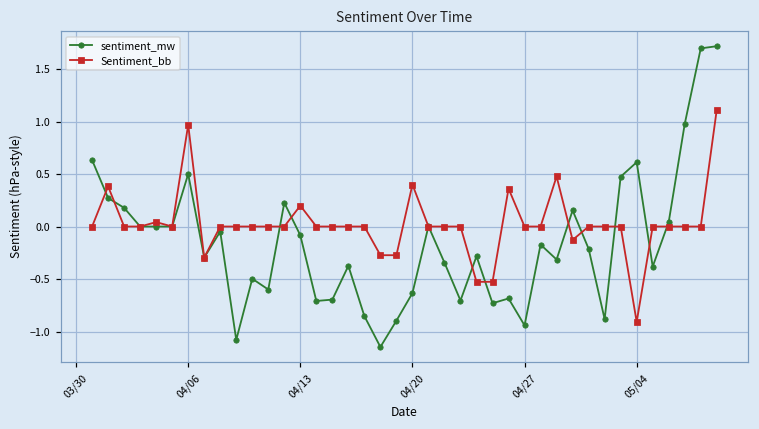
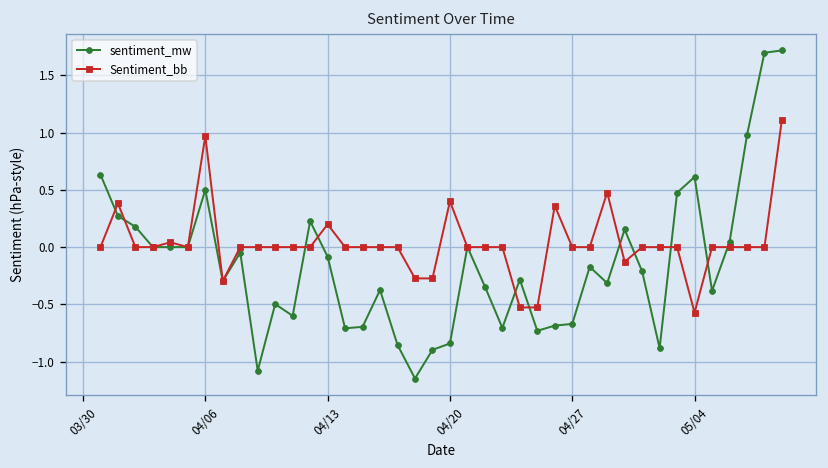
  {
    "sentiment_mw": {
      "04/06": 0.5,
      "04/13": -0.1,
-     "04/20": -0.6,
-     "04/27": -0.9,
+     "04/20": -0.8,
+     "04/27": -0.7,
      "05/04": 0.6
    },
    "Sentiment_bb": {
      "04/06": 1.0,
      "04/13": 0.2,
      "04/20": 0.4,
      "04/27": 0.0,
-     "05/04": -0.9
+     "05/04": -0.6
    }
  }
